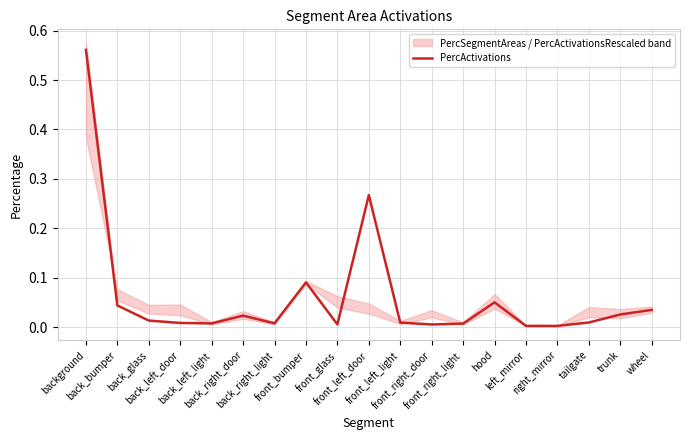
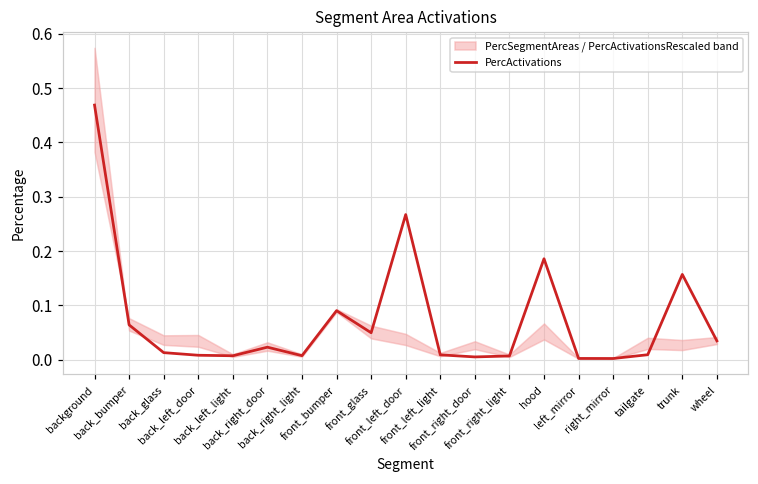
  {
    "PercActivations": {
-     "background": 0.56,
-     "back_bumper": 0.04,
+     "background": 0.47,
+     "back_bumper": 0.06,
      "back_glass": 0.01,
      "back_left_door": 0.01,
      "back_right_door": 0.02,
-     "front_glass": 0.01,
+     "front_glass": 0.05,
      "front_left_door": 0.27,
      "front_right_door": 0.01,
-     "hood": 0.05,
+     "hood": 0.19,
      "tailgate": 0.01,
-     "trunk": 0.03,
+     "trunk": 0.16,
      "wheel": 0.03
    }
  }
